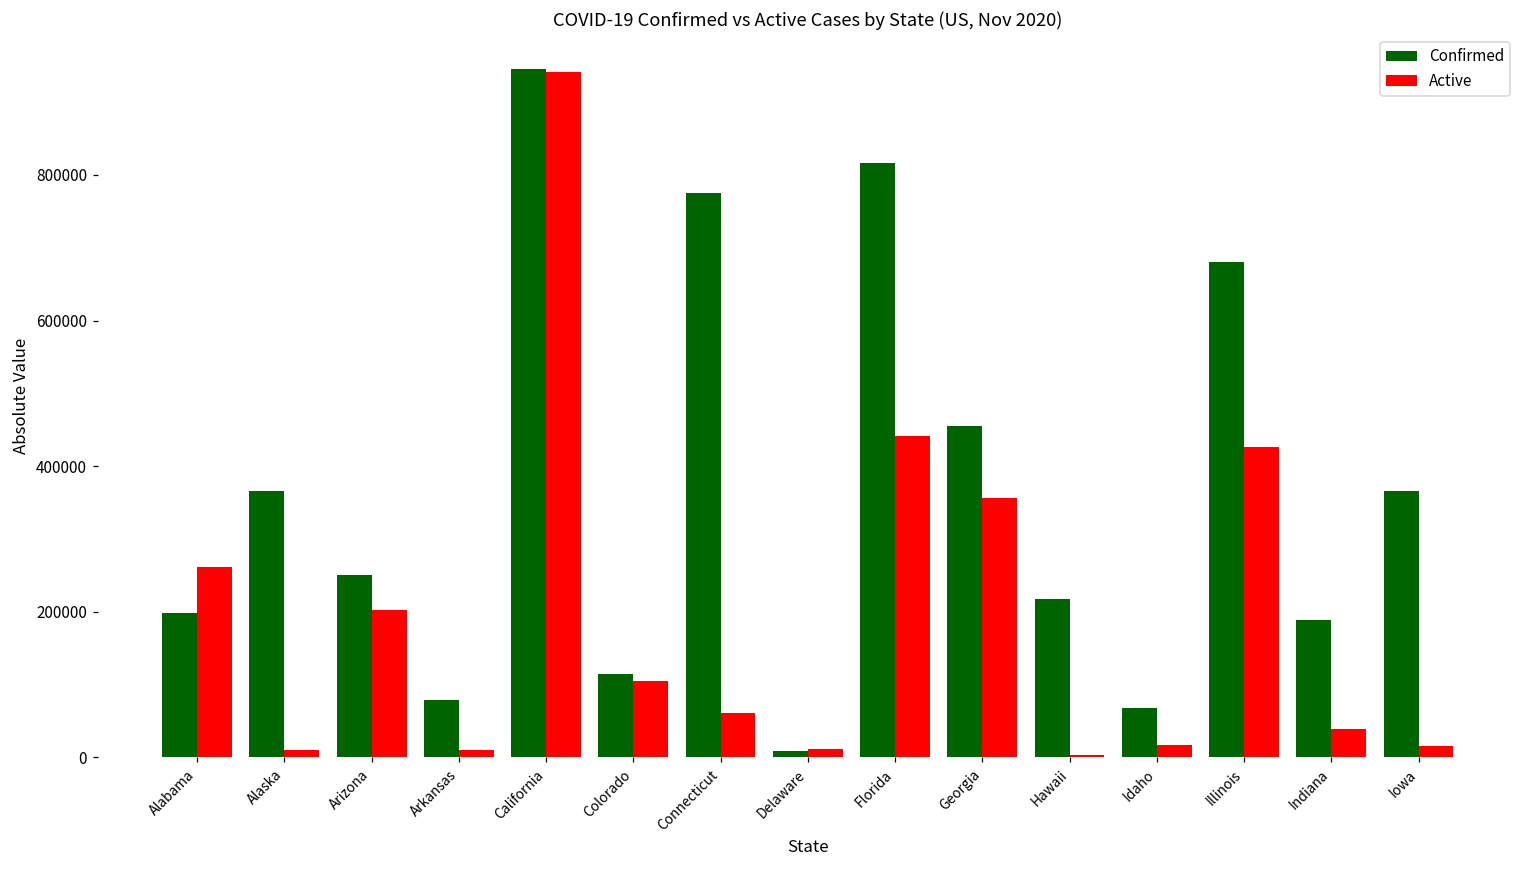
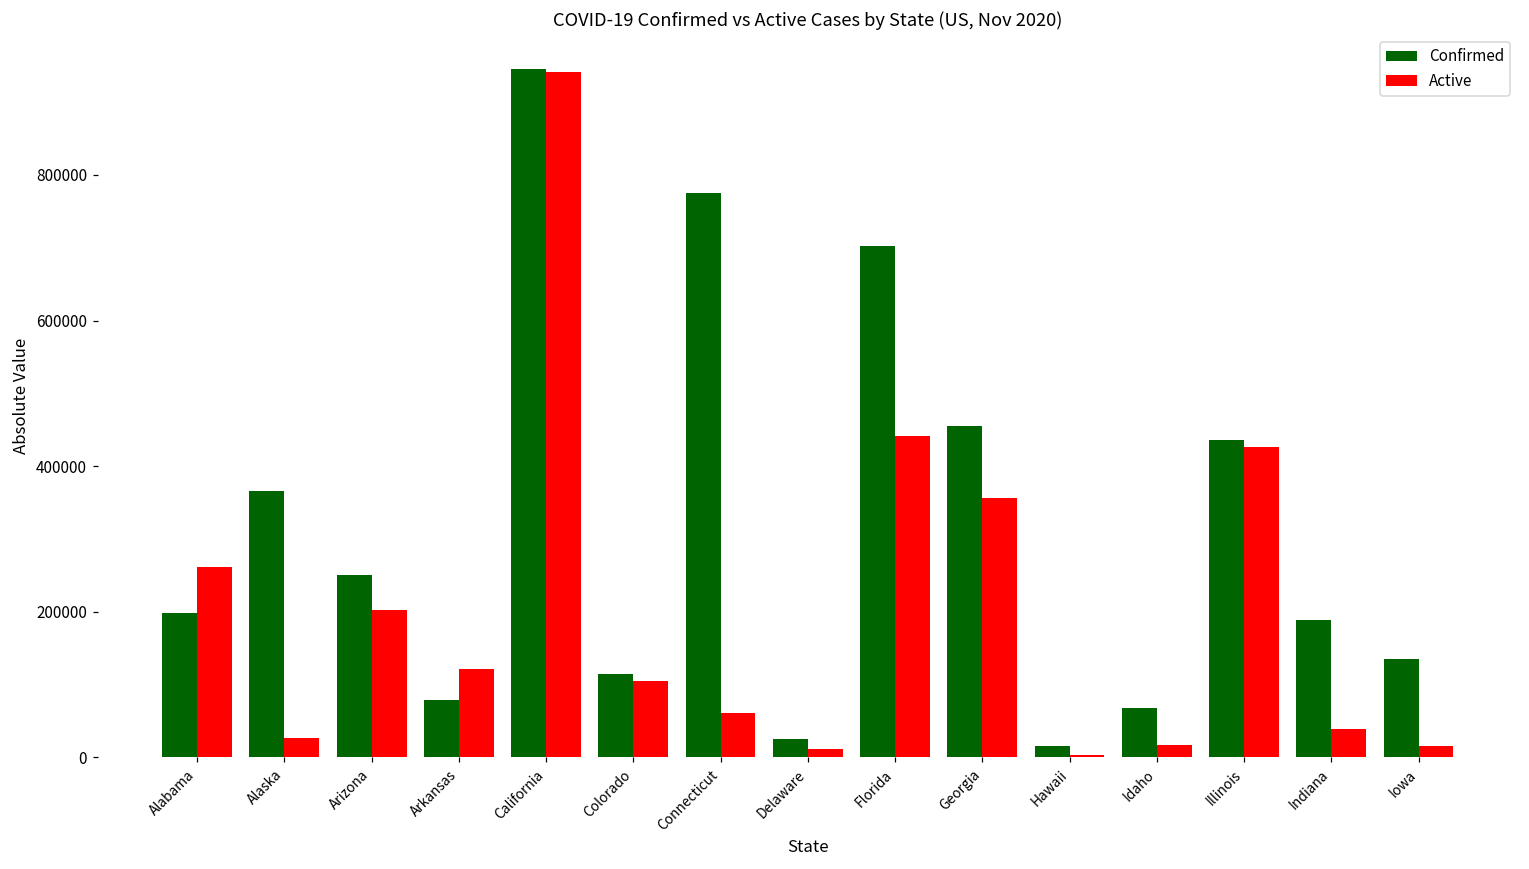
  {
    "Confirmed": {
      "Alabama": 200000,
      "Alaska": 370000,
      "Arizona": 250000,
      "Arkansas": 80000,
      "California": 950000,
      "Colorado": 110000,
      "Connecticut": 780000,
-     "Delaware": 10000,
-     "Florida": 820000,
+     "Delaware": 30000,
+     "Florida": 700000,
      "Georgia": 460000,
-     "Hawaii": 220000,
+     "Hawaii": 20000,
      "Idaho": 70000,
-     "Illinois": 680000,
+     "Illinois": 440000,
      "Indiana": 190000,
-     "Iowa": 370000
+     "Iowa": 130000
    },
    "Active": {
      "Alabama": 260000,
-     "Alaska": 10000,
+     "Alaska": 30000,
      "Arizona": 200000,
-     "Arkansas": 10000,
+     "Arkansas": 120000,
      "California": 940000,
      "Colorado": 100000,
      "Connecticut": 60000,
      "Delaware": 10000,
      "Florida": 440000,
      "Georgia": 360000,
      "Idaho": 20000,
      "Illinois": 430000,
      "Indiana": 40000,
      "Iowa": 20000
    }
  }
